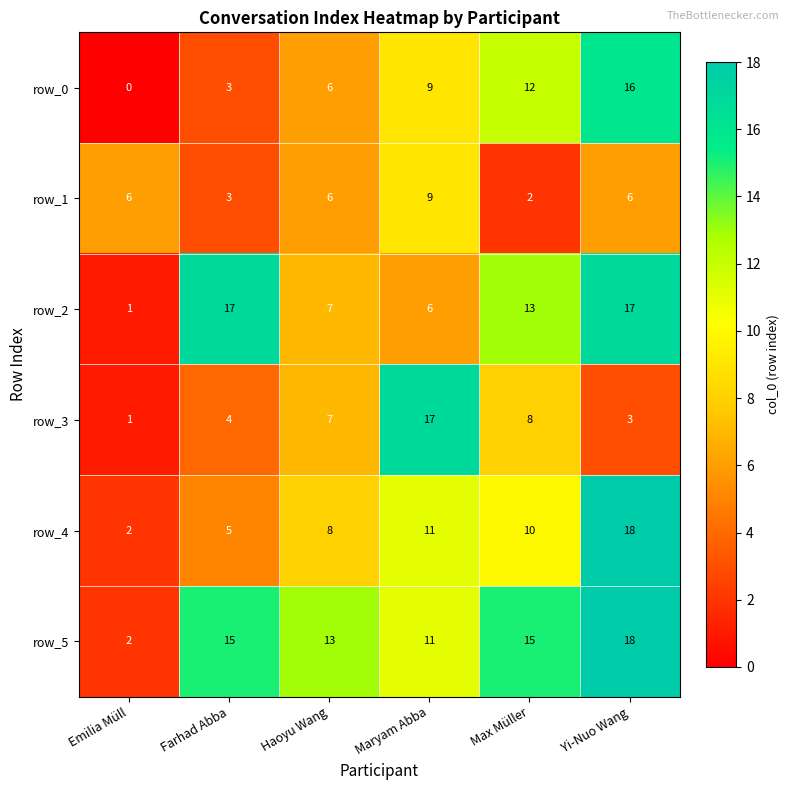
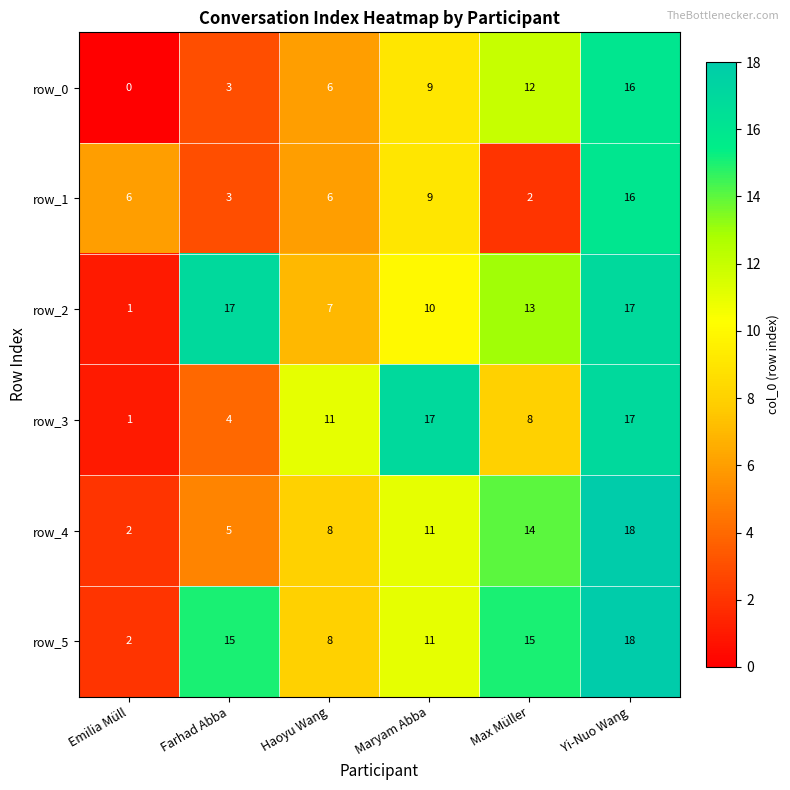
  {
    "row_0": {
      "Emilia Müll": 0,
      "Farhad Abba": 3,
      "Haoyu Wang": 6,
      "Maryam Abba": 9,
      "Max Müller": 12,
      "Yi-Nuo Wang": 16
    },
    "row_1": {
      "Emilia Müll": 6,
      "Farhad Abba": 3,
      "Haoyu Wang": 6,
      "Maryam Abba": 9,
      "Max Müller": 2,
-     "Yi-Nuo Wang": 6
+     "Yi-Nuo Wang": 16
    },
    "row_2": {
      "Emilia Müll": 1,
      "Farhad Abba": 17,
      "Haoyu Wang": 7,
-     "Maryam Abba": 6,
+     "Maryam Abba": 10,
      "Max Müller": 13,
      "Yi-Nuo Wang": 17
    },
    "row_3": {
      "Emilia Müll": 1,
      "Farhad Abba": 4,
-     "Haoyu Wang": 7,
+     "Haoyu Wang": 11,
      "Maryam Abba": 17,
      "Max Müller": 8,
-     "Yi-Nuo Wang": 3
+     "Yi-Nuo Wang": 17
    },
    "row_4": {
      "Emilia Müll": 2,
      "Farhad Abba": 5,
      "Haoyu Wang": 8,
      "Maryam Abba": 11,
-     "Max Müller": 10,
+     "Max Müller": 14,
      "Yi-Nuo Wang": 18
    },
    "row_5": {
      "Emilia Müll": 2,
      "Farhad Abba": 15,
-     "Haoyu Wang": 13,
+     "Haoyu Wang": 8,
      "Maryam Abba": 11,
      "Max Müller": 15,
      "Yi-Nuo Wang": 18
    }
  }
